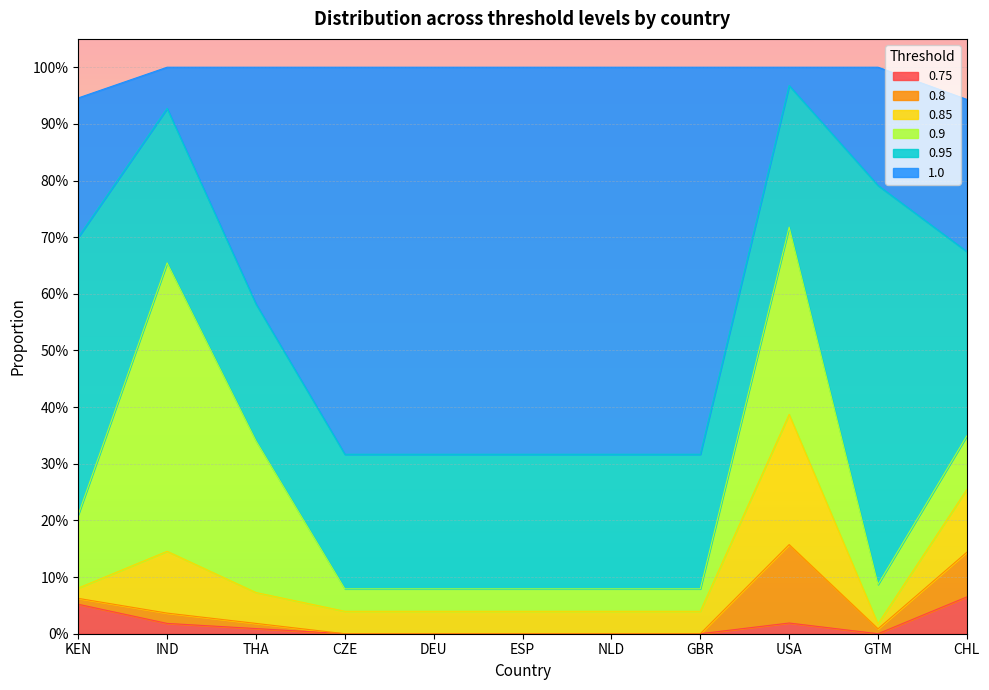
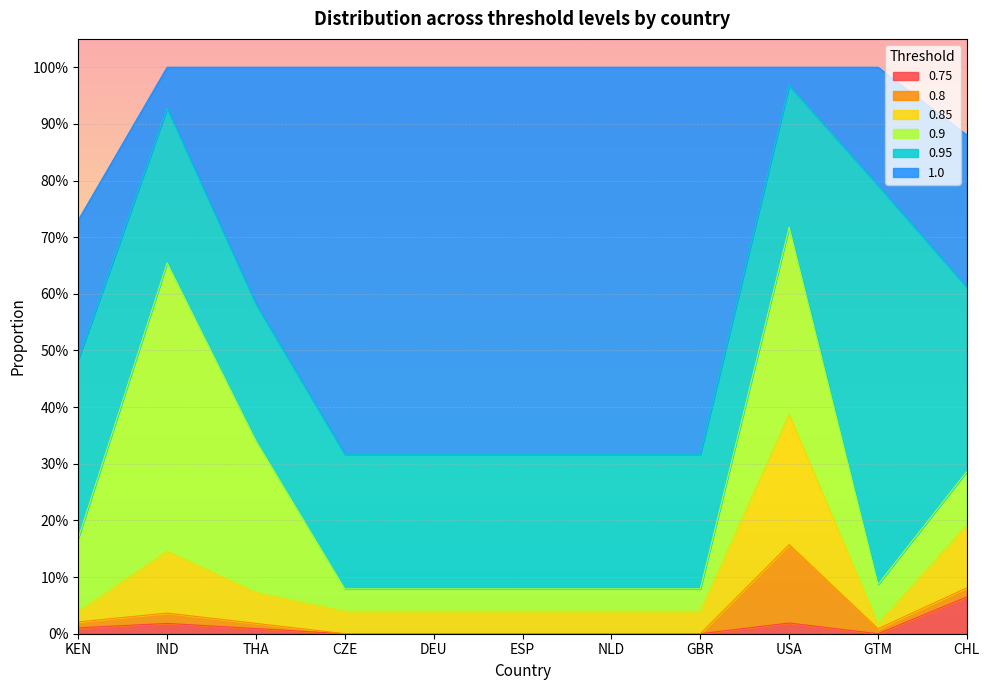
  {
    "0.75": {
-     "KEN": "5%",
+     "KEN": "1%",
      "IND": "2%",
      "THA": "1%",
      "USA": "2%",
      "GTM": "0%",
      "CHL": "7%"
    },
    "0.8": {
      "KEN": "1%",
      "IND": "2%",
      "THA": "1%",
      "USA": "14%",
      "GTM": "1%",
-     "CHL": "8%"
+     "CHL": "2%"
    },
    "0.85": {
      "KEN": "2%",
      "IND": "11%",
      "THA": "5%",
      "CZE": "4%",
      "DEU": "4%",
      "ESP": "4%",
      "NLD": "4%",
      "GBR": "4%",
      "USA": "23%",
      "GTM": "1%",
      "CHL": "11%"
    },
    "0.9": {
      "KEN": "13%",
      "IND": "51%",
      "THA": "27%",
      "CZE": "4%",
      "DEU": "4%",
      "ESP": "4%",
      "NLD": "4%",
      "GBR": "4%",
      "USA": "33%",
      "GTM": "7%",
      "CHL": "9%"
    },
    "0.95": {
-     "KEN": "49%",
+     "KEN": "32%",
      "IND": "27%",
      "THA": "24%",
      "CZE": "24%",
      "DEU": "24%",
      "ESP": "24%",
      "NLD": "24%",
      "GBR": "24%",
      "USA": "25%",
      "GTM": "70%",
      "CHL": "33%"
    },
    "1.0": {
      "KEN": "25%",
      "IND": "7%",
      "THA": "42%",
      "CZE": "68%",
      "DEU": "68%",
      "ESP": "68%",
      "NLD": "68%",
      "GBR": "68%",
      "USA": "3%",
      "GTM": "21%",
      "CHL": "27%"
    }
  }
